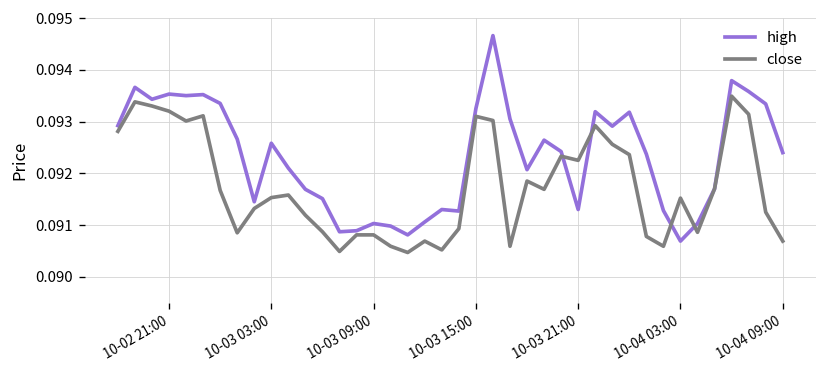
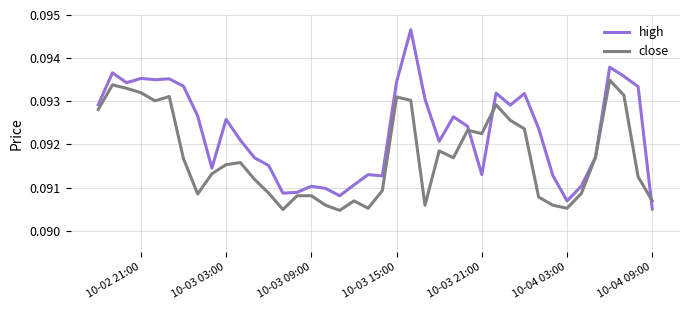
  {
    "high": {
      "10-02 21:00": 0.0935,
      "10-03 03:00": 0.0926,
      "10-03 09:00": 0.0910,
-     "10-03 15:00": 0.0933,
+     "10-03 15:00": 0.0935,
      "10-03 21:00": 0.0913,
      "10-04 03:00": 0.0907,
-     "10-04 09:00": 0.0924
+     "10-04 09:00": 0.0905
    },
    "close": {
      "10-02 21:00": 0.0932,
      "10-03 03:00": 0.0915,
      "10-03 09:00": 0.0908,
      "10-03 15:00": 0.0931,
      "10-03 21:00": 0.0923,
-     "10-04 03:00": 0.0915,
+     "10-04 03:00": 0.0905,
      "10-04 09:00": 0.0907
    }
  }
